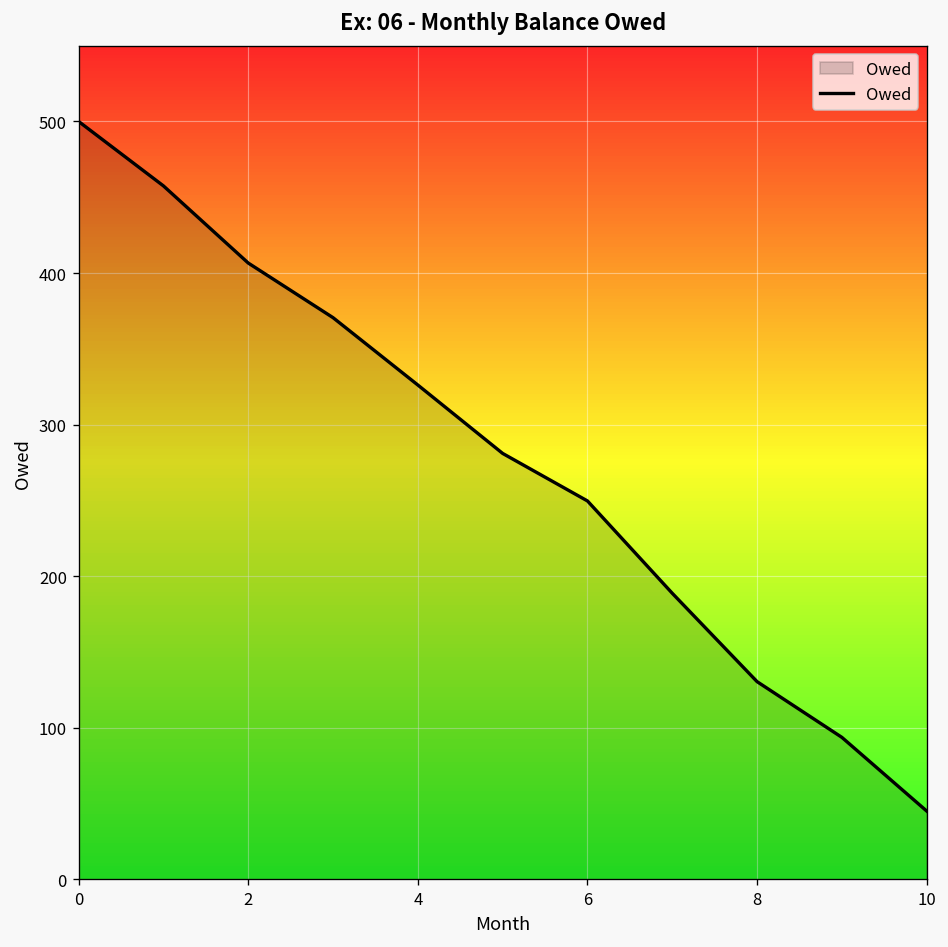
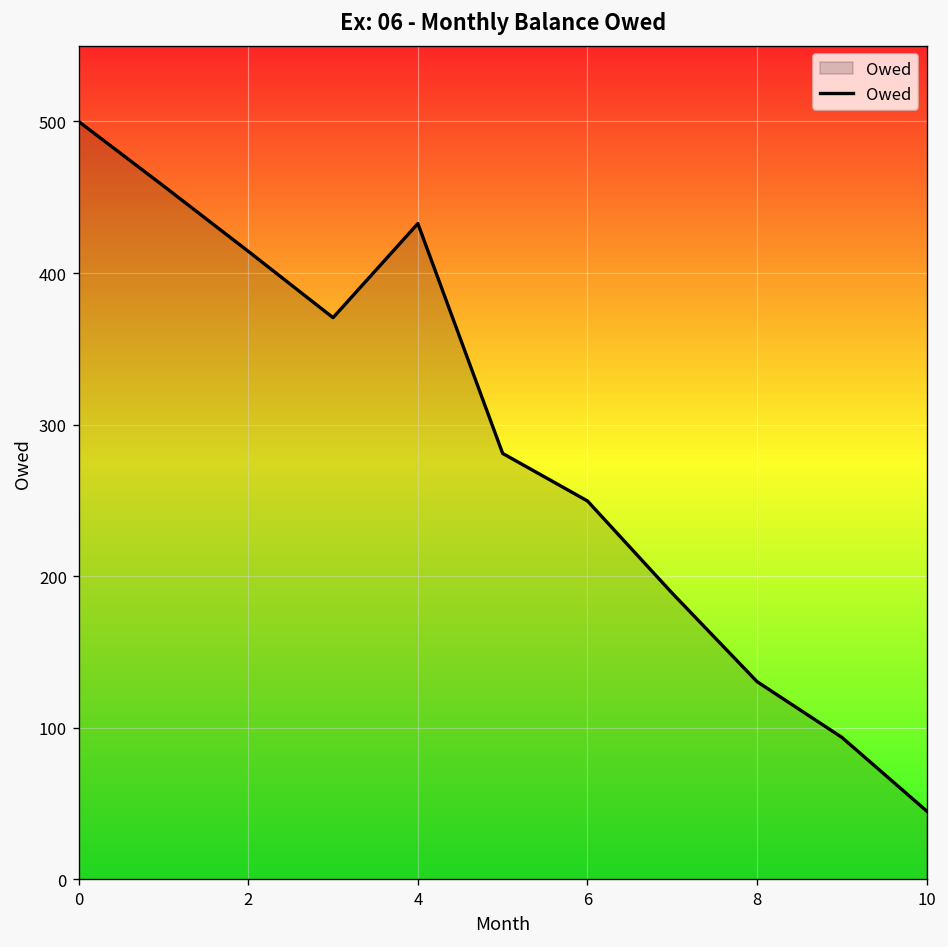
  {
    "0": 500,
-   "2": 407,
-   "4": 326,
+   "2": 414,
+   "4": 433,
    "6": 250,
    "8": 130,
    "10": 45
  }
